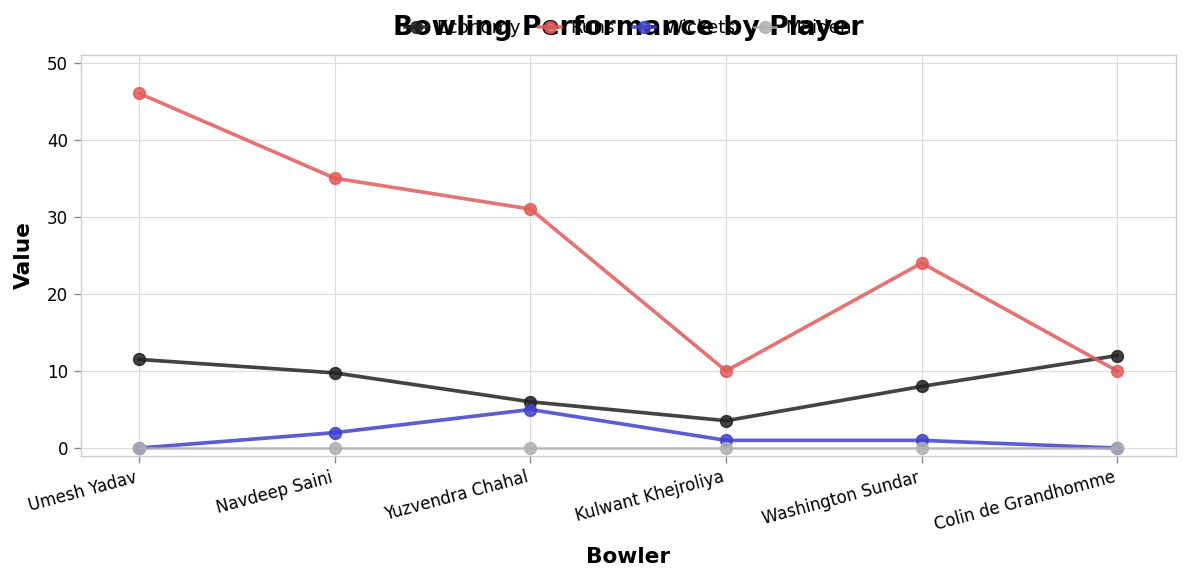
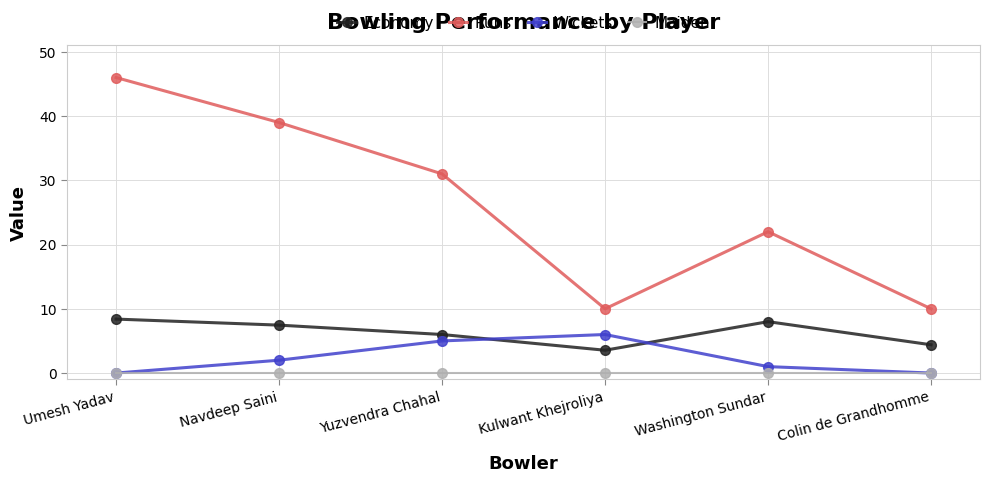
  {
    "Economy": {
-     "Umesh Yadav": 12,
-     "Navdeep Saini": 10,
+     "Umesh Yadav": 8,
+     "Navdeep Saini": 7,
      "Yuzvendra Chahal": 6,
      "Kulwant Khejroliya": 4,
      "Washington Sundar": 8,
-     "Colin de Grandhomme": 12
+     "Colin de Grandhomme": 4
    },
    "Runs": {
      "Umesh Yadav": 46,
-     "Navdeep Saini": 35,
+     "Navdeep Saini": 39,
      "Yuzvendra Chahal": 31,
      "Kulwant Khejroliya": 10,
-     "Washington Sundar": 24,
+     "Washington Sundar": 22,
      "Colin de Grandhomme": 10
    },
    "Wickets": {
      "Navdeep Saini": 2,
      "Yuzvendra Chahal": 5,
-     "Kulwant Khejroliya": 1,
+     "Kulwant Khejroliya": 6,
      "Washington Sundar": 1
    },
    "Maiden": {
      "Navdeep Saini": 0,
      "Yuzvendra Chahal": 0,
      "Kulwant Khejroliya": 0,
      "Washington Sundar": 0
    }
  }
